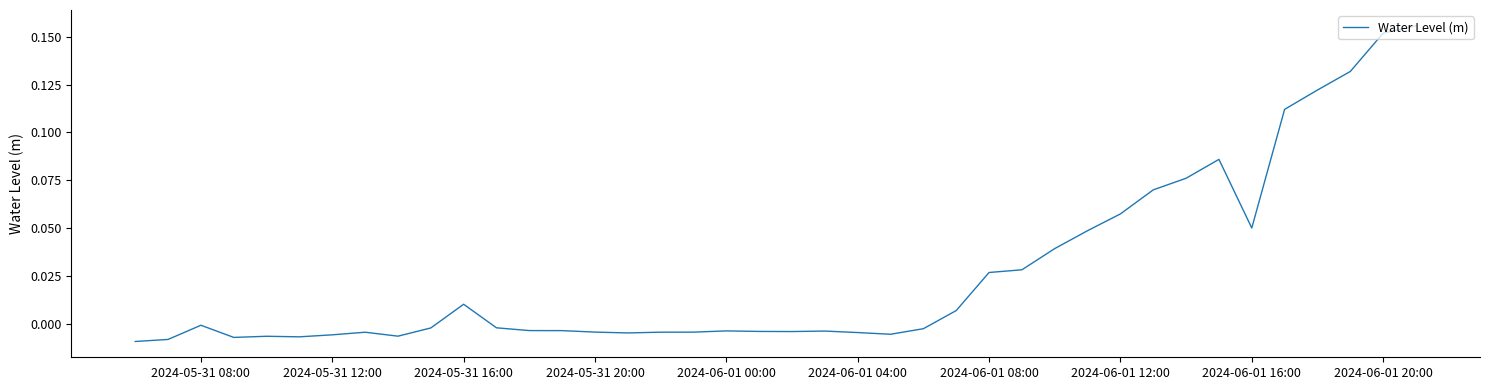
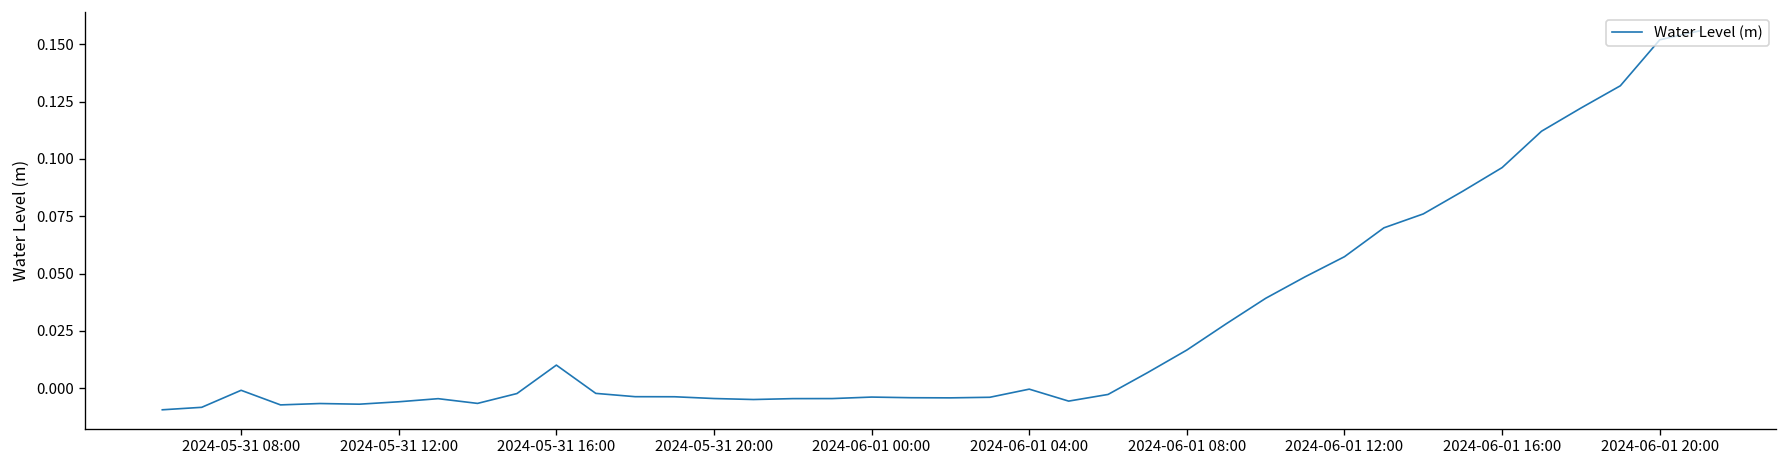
  {
    "2024-05-31 08:00": -0.001,
    "2024-05-31 12:00": -0.006,
    "2024-05-31 16:00": 0.010,
    "2024-05-31 20:00": -0.004,
    "2024-06-01 00:00": -0.004,
-   "2024-06-01 04:00": -0.005,
-   "2024-06-01 08:00": 0.027,
+   "2024-06-01 04:00": 0.000,
+   "2024-06-01 08:00": 0.017,
    "2024-06-01 12:00": 0.057,
-   "2024-06-01 16:00": 0.050
+   "2024-06-01 16:00": 0.096
  }
